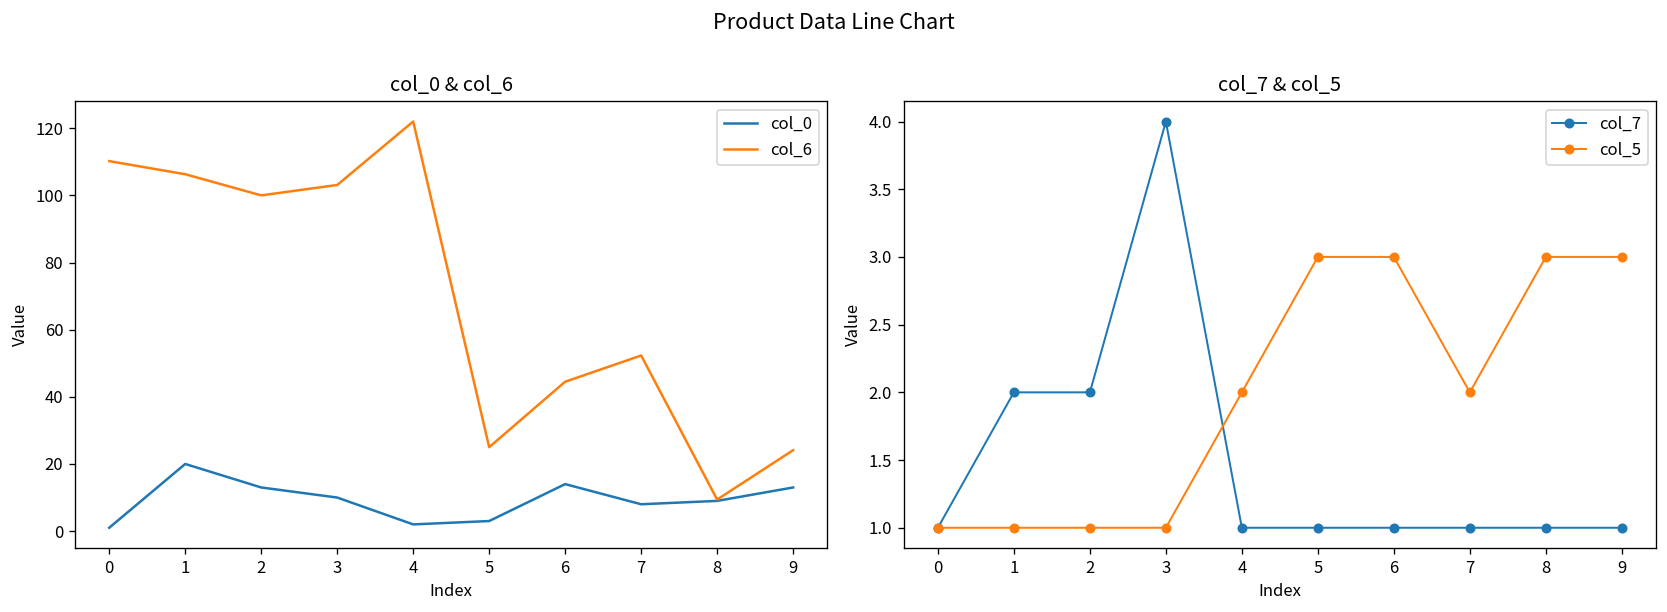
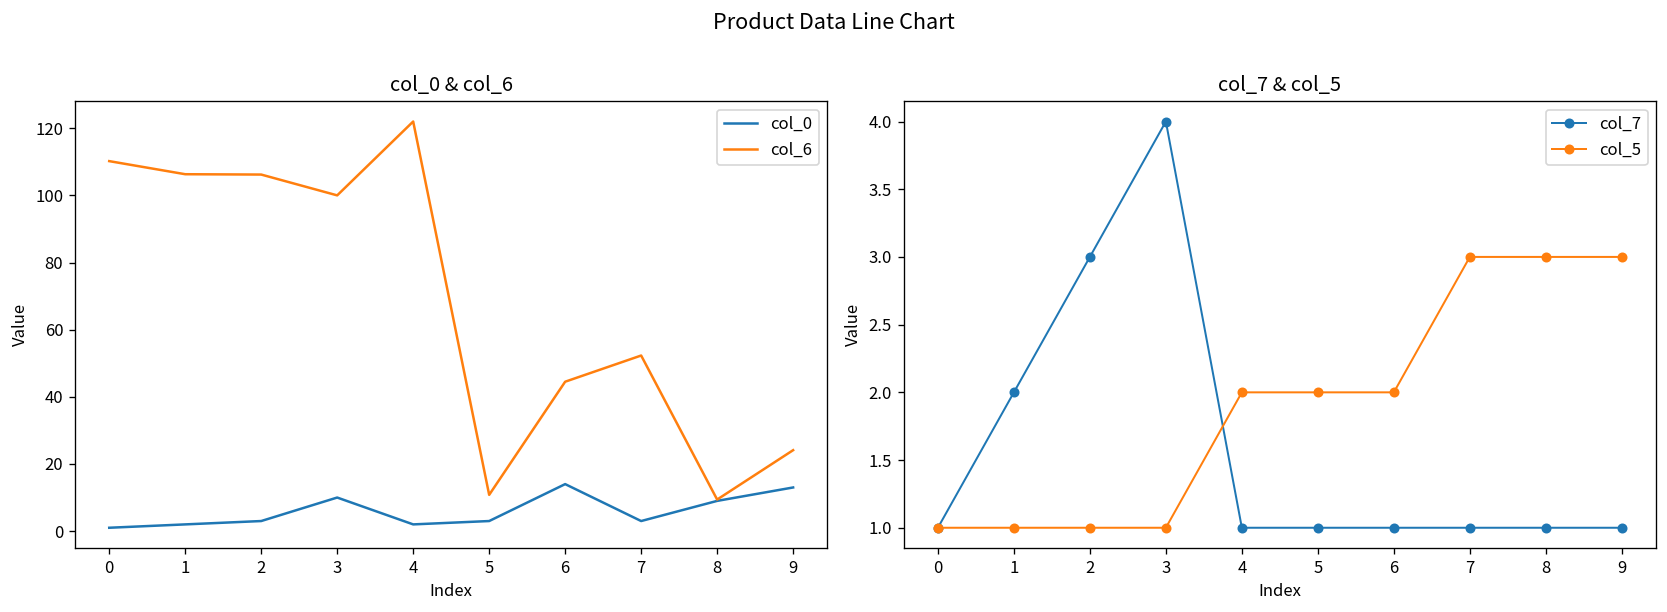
  {
    "col_0 & col_6": {
      "col_0": {
        "0": 1,
-       "1": 20,
-       "2": 13,
+       "1": 2,
+       "2": 3,
        "3": 10,
        "4": 2,
        "5": 3,
        "6": 14,
-       "7": 8,
+       "7": 3,
        "9": 13
      },
      "col_6": {
        "0": 110,
        "1": 106,
-       "2": 100,
-       "3": 103,
+       "2": 106,
+       "3": 100,
        "4": 122,
-       "5": 25,
+       "5": 11,
        "6": 45,
        "7": 52,
        "9": 24
      }
    },
    "col_7 & col_5": {
      "col_7": {
        "1": 2,
-       "2": 2,
+       "2": 3,
        "3": 4,
        "4": 1,
        "5": 1,
        "6": 1,
        "7": 1,
        "8": 1,
        "9": 1
      },
      "col_5": {
        "1": 1,
        "2": 1,
        "3": 1,
        "4": 2,
-       "5": 3,
-       "6": 3,
-       "7": 2,
+       "5": 2,
+       "6": 2,
+       "7": 3,
        "8": 3,
        "9": 3
      }
    }
  }
